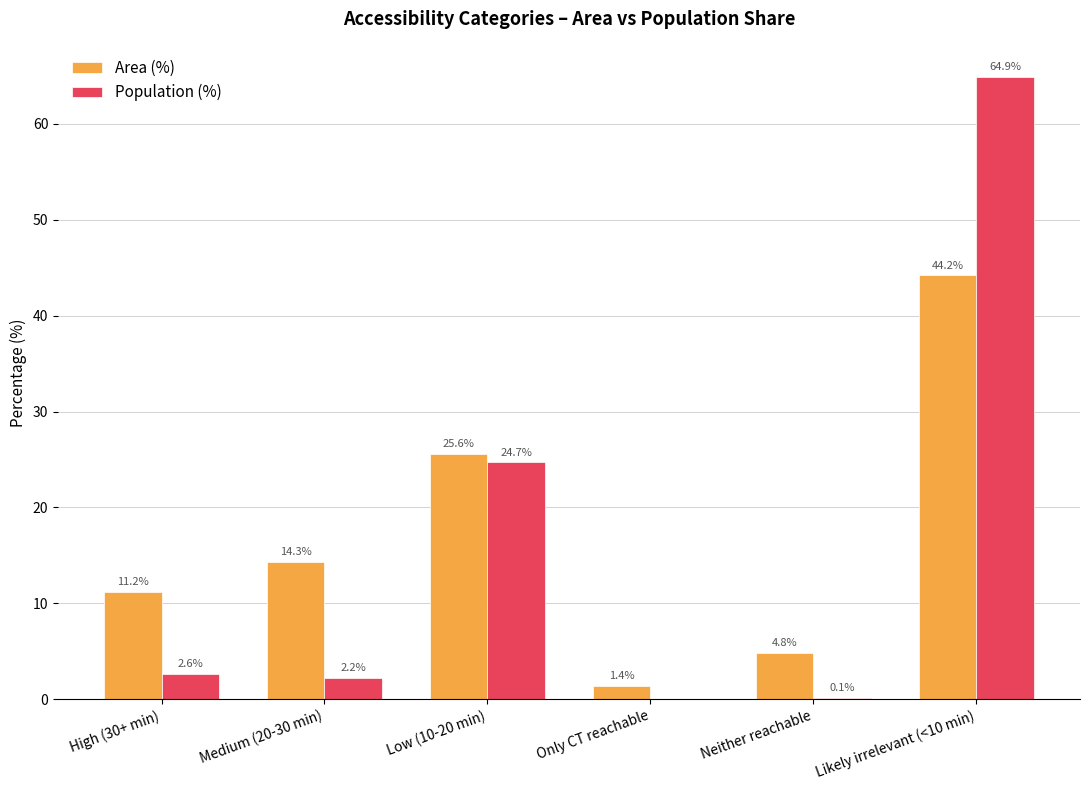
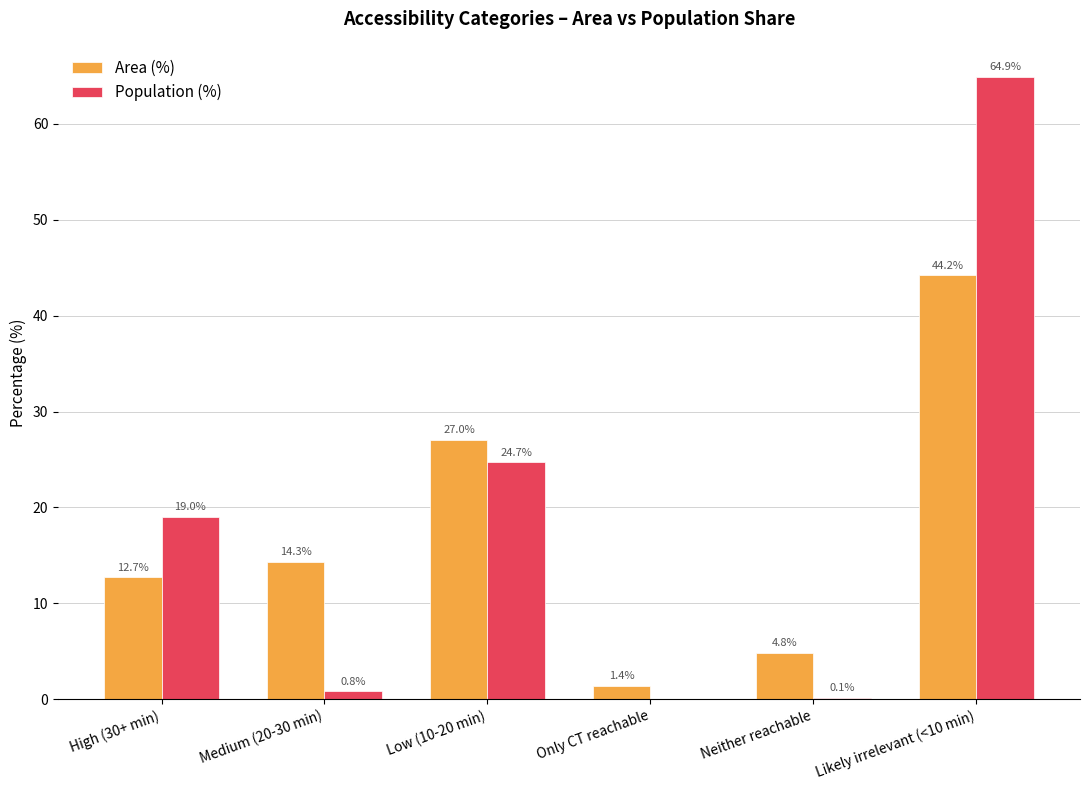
  {
    "Area (%)": {
-     "High (30+ min)": "11.2%",
+     "High (30+ min)": "12.7%",
      "Medium (20-30 min)": "14.3%",
-     "Low (10-20 min)": "25.6%",
+     "Low (10-20 min)": "27.0%",
      "Only CT reachable": "1.4%",
      "Neither reachable": "4.8%",
      "Likely irrelevant (<10 min)": "44.2%"
    },
    "Population (%)": {
-     "High (30+ min)": "2.6%",
-     "Medium (20-30 min)": "2.2%",
+     "High (30+ min)": "19.0%",
+     "Medium (20-30 min)": "0.8%",
      "Low (10-20 min)": "24.7%",
      "Neither reachable": "0.1%",
      "Likely irrelevant (<10 min)": "64.9%"
    }
  }
